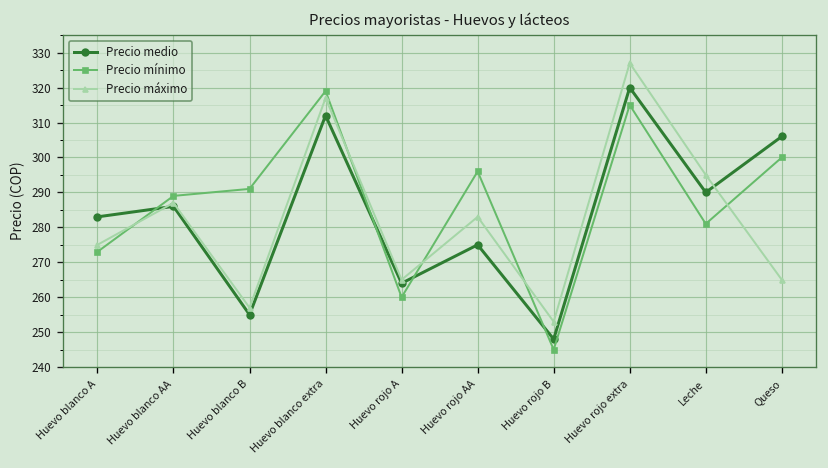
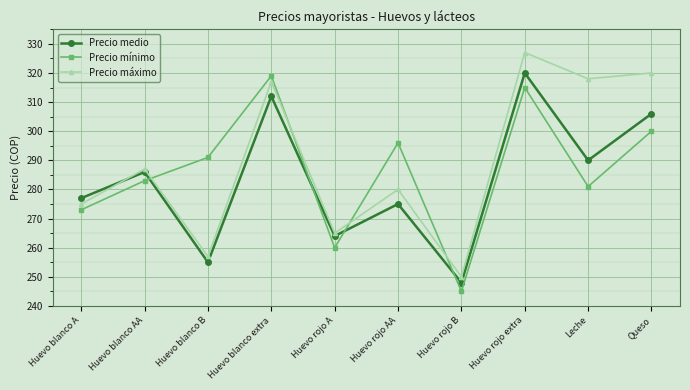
  {
    "Precio medio": {
-     "Huevo blanco A": 283,
+     "Huevo blanco A": 277,
      "Huevo blanco AA": 286,
      "Huevo blanco B": 255,
      "Huevo blanco extra": 312,
      "Huevo rojo A": 264,
      "Huevo rojo AA": 275,
      "Huevo rojo B": 248,
      "Huevo rojo extra": 320,
      "Leche": 290,
      "Queso": 306
    },
    "Precio mínimo": {
      "Huevo blanco A": 273,
-     "Huevo blanco AA": 289,
+     "Huevo blanco AA": 283,
      "Huevo blanco B": 291,
      "Huevo blanco extra": 319,
      "Huevo rojo A": 260,
      "Huevo rojo AA": 296,
      "Huevo rojo B": 245,
      "Huevo rojo extra": 315,
      "Leche": 281,
      "Queso": 300
    },
    "Precio máximo": {
      "Huevo blanco A": 275,
      "Huevo blanco AA": 287,
      "Huevo blanco B": 257,
      "Huevo blanco extra": 317,
      "Huevo rojo A": 265,
-     "Huevo rojo AA": 283,
-     "Huevo rojo B": 253,
+     "Huevo rojo AA": 280,
+     "Huevo rojo B": 250,
      "Huevo rojo extra": 327,
-     "Leche": 295,
-     "Queso": 265
+     "Leche": 318,
+     "Queso": 320
    }
  }
